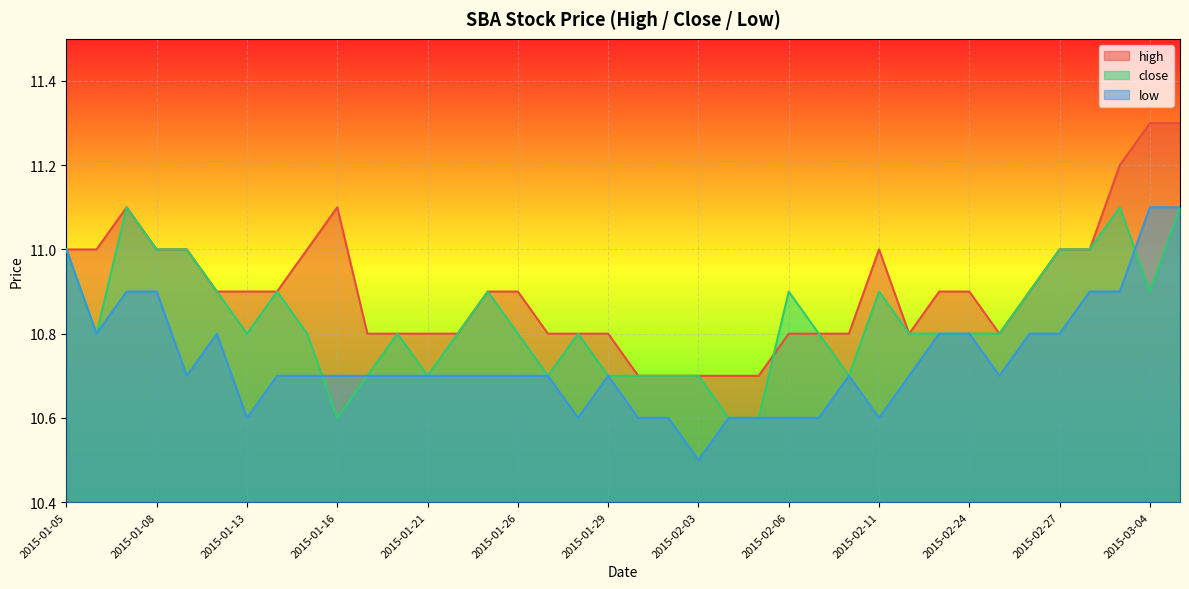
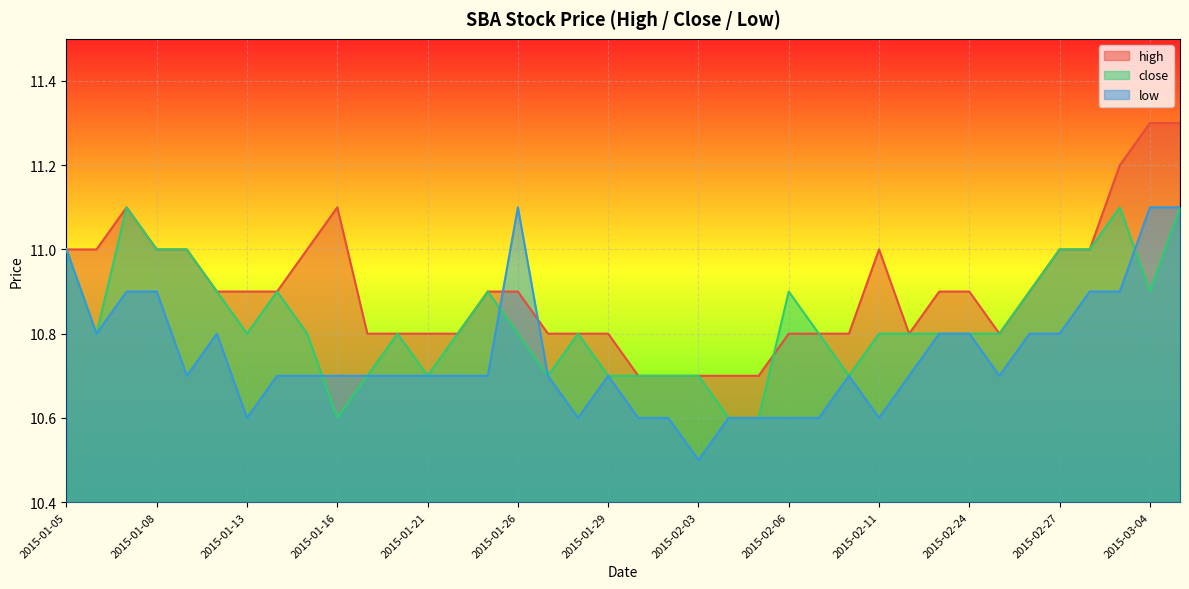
  {
    "high": {
      "2015-01-13": 10.9,
      "2015-01-16": 11.1,
      "2015-01-21": 10.8,
      "2015-01-26": 10.9,
      "2015-01-29": 10.8,
      "2015-02-06": 10.8,
      "2015-02-11": 11.0,
      "2015-02-24": 10.9,
      "2015-03-04": 11.3
    },
    "close": {
      "2015-01-13": 10.8,
      "2015-01-16": 10.6,
      "2015-01-26": 10.8,
      "2015-02-06": 10.9,
-     "2015-02-11": 10.9,
+     "2015-02-11": 10.8,
      "2015-03-04": 10.9
    },
    "low": {
      "2015-01-08": 10.9,
      "2015-01-13": 10.6,
      "2015-01-16": 10.7,
-     "2015-01-26": 10.7,
+     "2015-01-26": 11.1,
      "2015-02-03": 10.5,
      "2015-02-06": 10.6,
      "2015-02-11": 10.6,
      "2015-02-27": 10.8,
      "2015-03-04": 11.1
    }
  }
